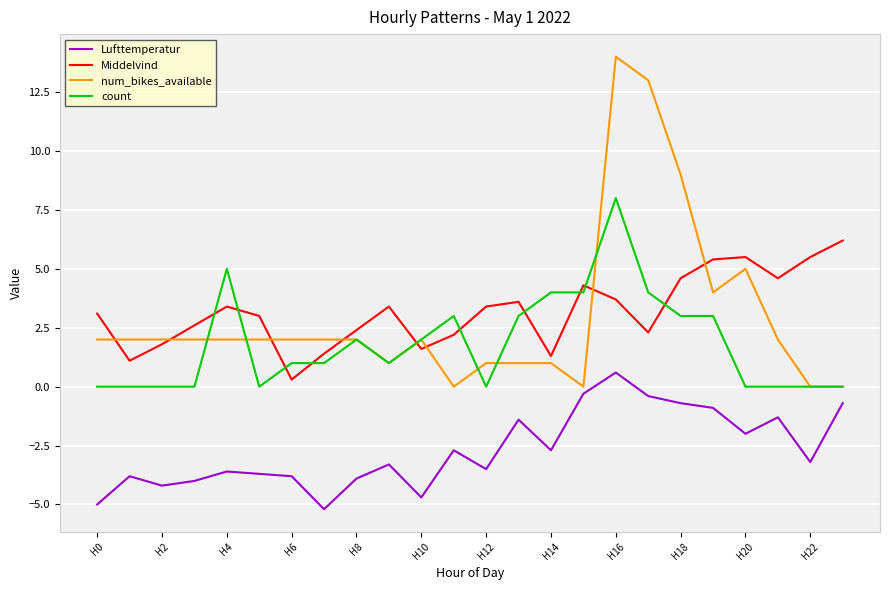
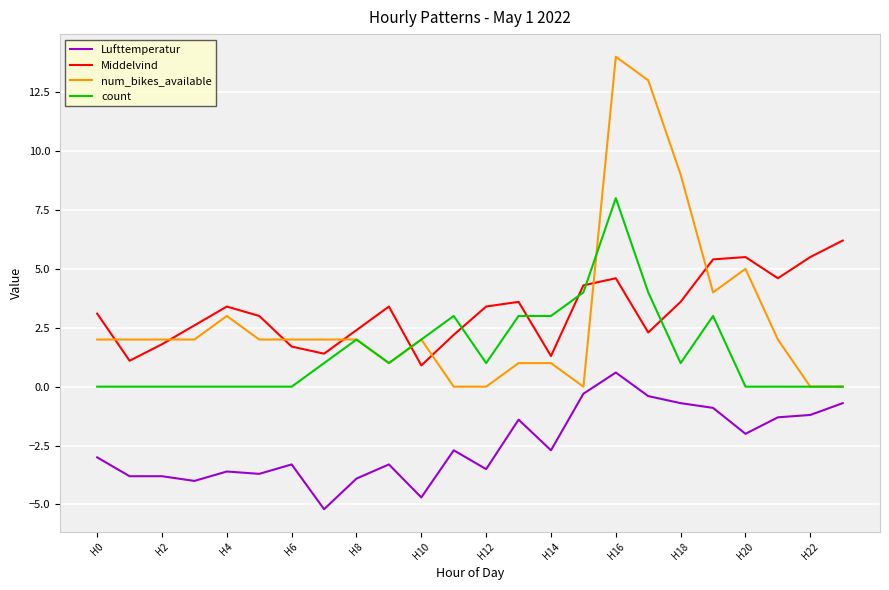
  {
    "Lufttemperatur": {
-     "H0": -5,
-     "H2": -4.2,
+     "H0": -3,
+     "H2": -3.8,
      "H4": -3.6,
-     "H6": -3.8,
+     "H6": -3.3,
      "H8": -3.9,
      "H10": -4.7,
      "H12": -3.5,
      "H14": -2.7,
      "H16": 0.6,
      "H18": -0.7,
      "H20": -2.0,
-     "H22": -3.2
+     "H22": -1.2
    },
    "Middelvind": {
      "H0": 3.1,
      "H2": 1.8,
      "H4": 3.4,
-     "H6": 0.3,
+     "H6": 1.7,
      "H8": 2.4,
-     "H10": 1.6,
+     "H10": 0.9,
      "H12": 3.4,
      "H14": 1.3,
-     "H16": 3.7,
-     "H18": 4.6,
+     "H16": 4.6,
+     "H18": 3.6,
      "H20": 5.5,
      "H22": 5.5
    },
    "num_bikes_available": {
      "H0": 2,
      "H2": 2,
-     "H4": 2,
+     "H4": 3,
      "H6": 2,
-     "H12": 1,
+     "H12": 0,
      "H14": 1,
      "H16": 14,
      "H18": 9,
      "H20": 5
    },
    "count": {
      "H0": 0,
      "H2": 0,
-     "H4": 5,
-     "H6": 1,
-     "H12": 0,
-     "H14": 4,
+     "H4": 0,
+     "H6": 0,
+     "H12": 1,
+     "H14": 3,
      "H16": 8,
-     "H18": 3,
+     "H18": 1,
      "H20": 0
    }
  }
